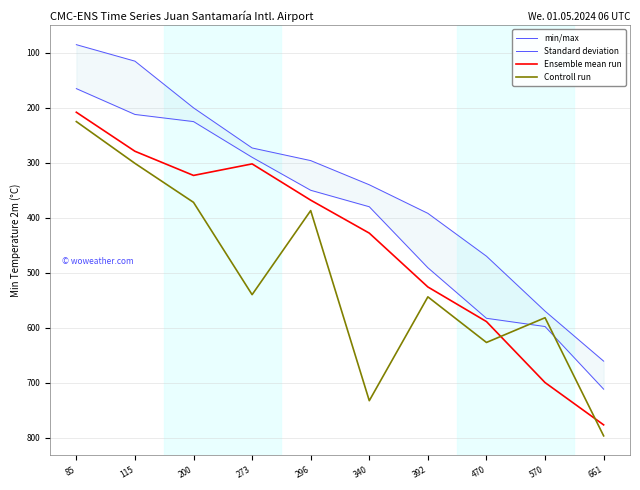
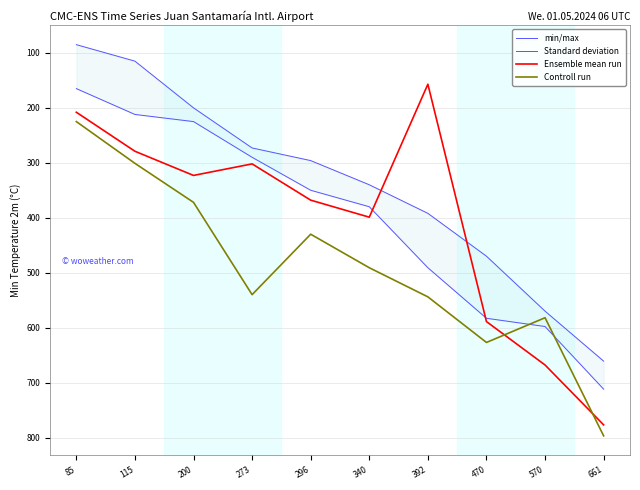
  {
    "Ensemble mean run": {
      "85": 210,
      "115": 280,
      "200": 320,
      "273": 300,
      "296": 370,
-     "340": 430,
-     "392": 530,
+     "340": 400,
+     "392": 160,
      "470": 590,
-     "570": 700,
+     "570": 670,
      "661": 780
    },
    "Controll run": {
      "85": 230,
      "115": 300,
      "200": 370,
      "273": 540,
-     "296": 390,
-     "340": 730,
+     "296": 430,
+     "340": 490,
      "392": 540,
      "470": 630,
      "570": 580,
      "661": 800
    }
  }
